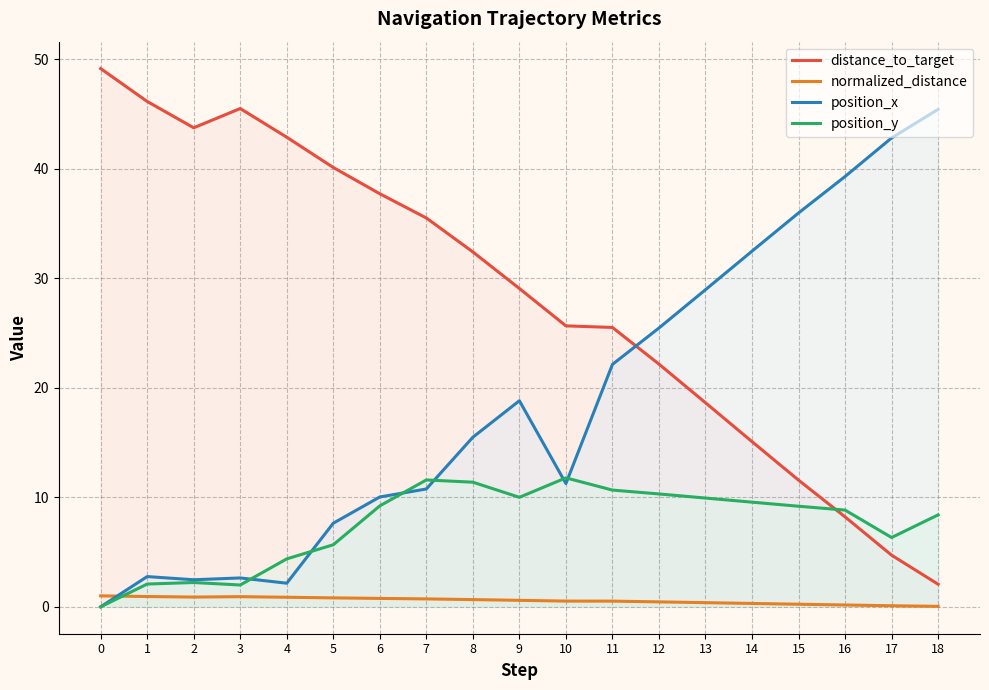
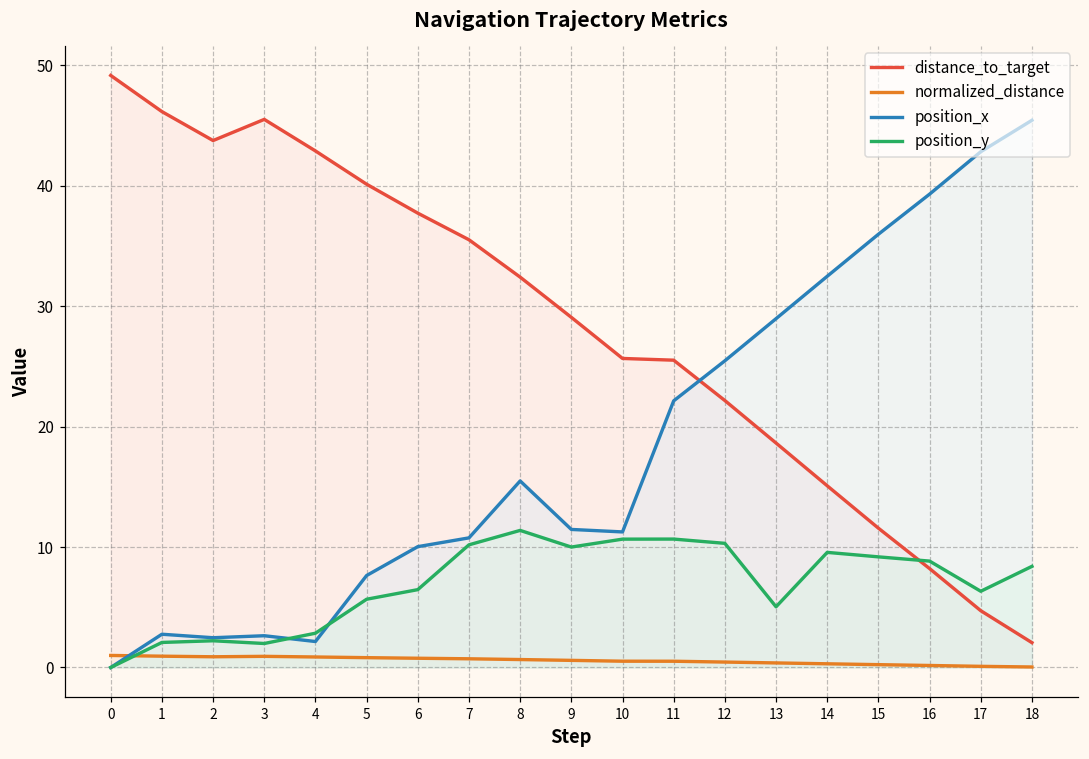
  {
    "position_x": {
      "1": 2.8,
      "2": 2.5,
      "3": 2.6,
      "4": 2.2,
      "5": 7.6,
      "6": 10.0,
      "7": 10.8,
      "8": 15.5,
-     "9": 18.8,
+     "9": 11.5,
      "10": 11.3,
      "11": 22.1,
      "12": 25.5,
      "13": 29.0,
      "14": 32.5,
      "15": 36.0,
      "16": 39.3,
      "17": 42.8
    },
    "position_y": {
      "1": 2.1,
      "2": 2.2,
      "3": 2.0,
-     "4": 4.4,
+     "4": 2.8,
      "5": 5.7,
-     "6": 9.2,
-     "7": 11.6,
+     "6": 6.5,
+     "7": 10.2,
      "8": 11.4,
      "9": 10.0,
-     "10": 11.8,
+     "10": 10.7,
      "11": 10.7,
      "12": 10.3,
-     "13": 9.9,
+     "13": 5.0,
      "14": 9.6,
      "15": 9.2,
      "16": 8.8,
      "17": 6.3,
      "18": 8.4
    }
  }
